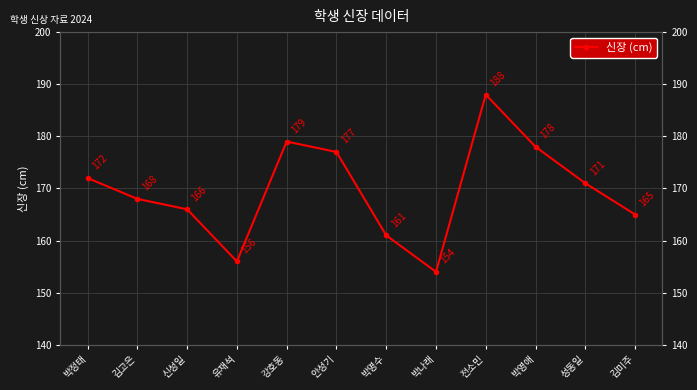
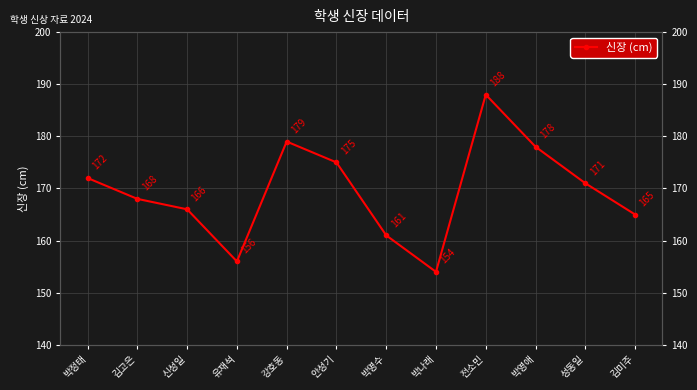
  {
    "박정태": 172,
    "김고은": 168,
    "신성일": 166,
    "유재석": 156,
    "강호동": 179,
-   "안성기": 177,
+   "안성기": 175,
    "박명수": 161,
    "박나래": 154,
    "전소민": 188,
    "박영애": 178,
    "성동일": 171,
    "김미주": 165
  }
